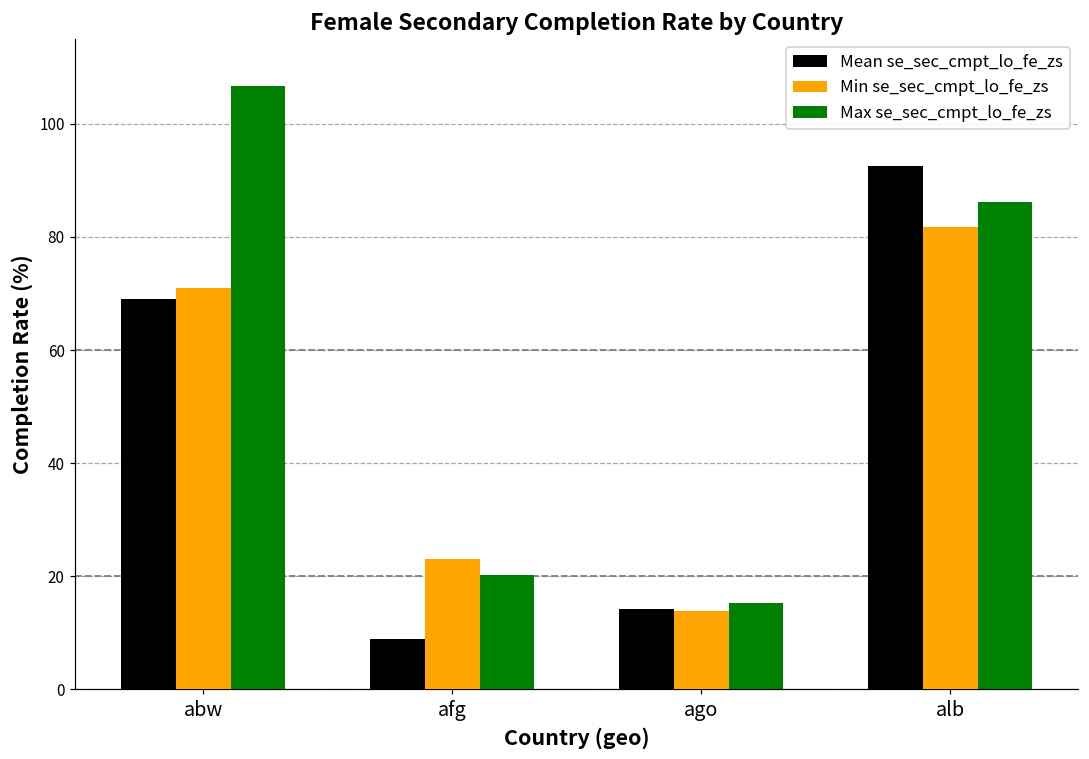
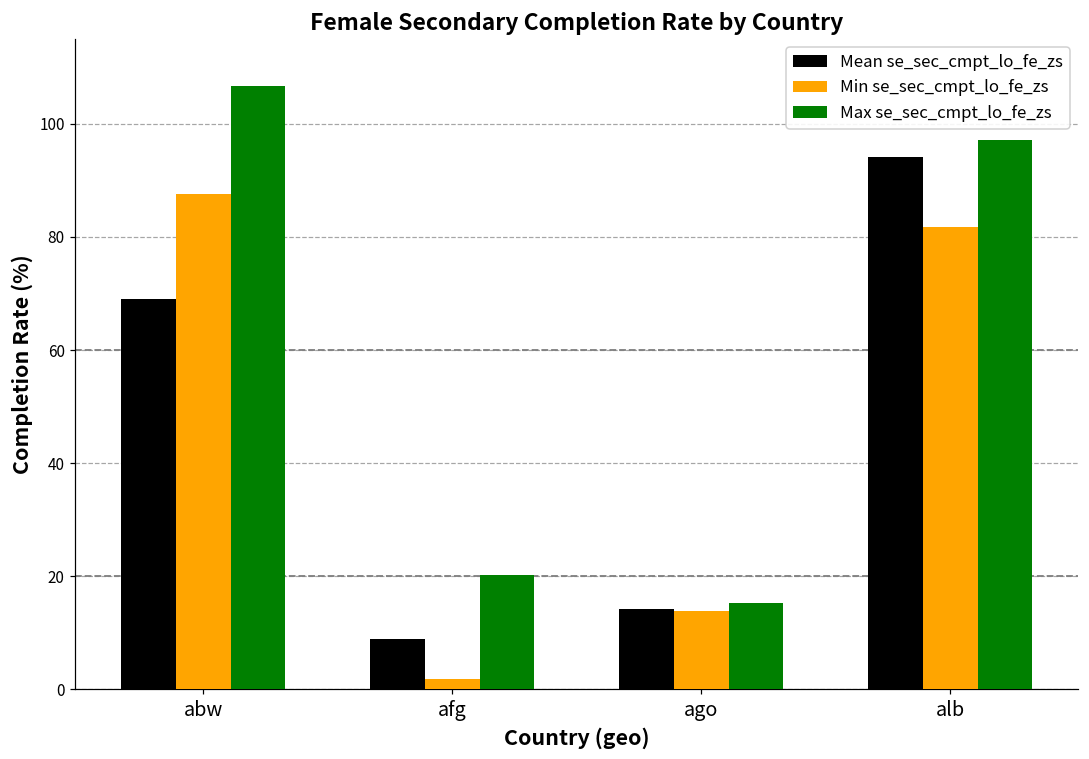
  {
    "Mean se_sec_cmpt_lo_fe_zs": {
      "abw": 69,
      "afg": 9,
      "ago": 14,
-     "alb": 92
+     "alb": 94
    },
    "Min se_sec_cmpt_lo_fe_zs": {
-     "abw": 71,
-     "afg": 23,
+     "abw": 88,
+     "afg": 2,
      "ago": 14,
      "alb": 82
    },
    "Max se_sec_cmpt_lo_fe_zs": {
      "abw": 107,
      "afg": 20,
      "ago": 15,
-     "alb": 86
+     "alb": 97
    }
  }
